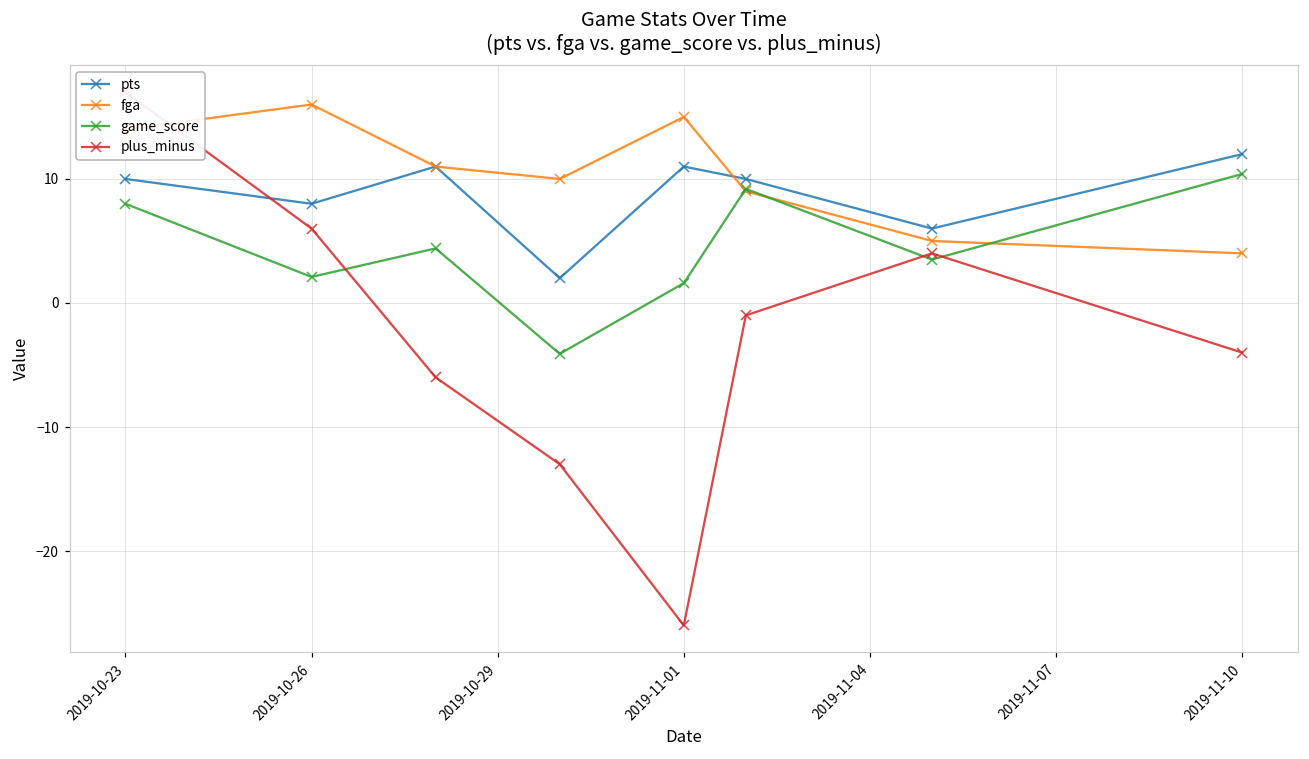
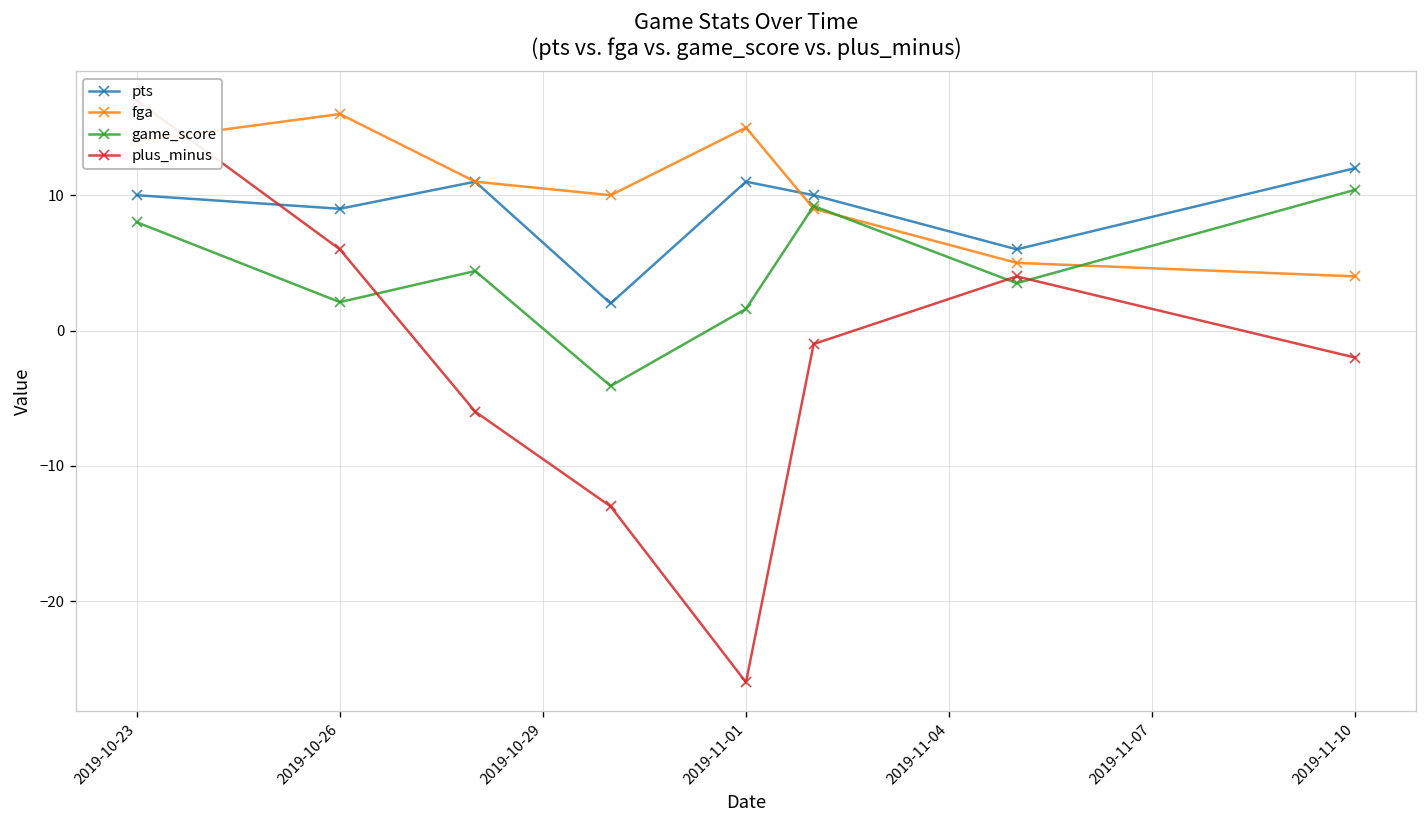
  {
    "pts": {
      "2019-10-23": 10,
-     "2019-10-26": 8,
+     "2019-10-26": 9,
      "2019-11-01": 11,
      "2019-11-10": 12
    },
    "fga": {
      "2019-10-26": 16,
      "2019-11-01": 15,
      "2019-11-10": 4
    },
    "game_score": {
      "2019-10-23": 8,
      "2019-10-26": 2,
      "2019-11-01": 1.6,
      "2019-11-10": 10.4
    },
    "plus_minus": {
      "2019-10-26": 6,
      "2019-11-01": -26,
-     "2019-11-10": -4
+     "2019-11-10": -2
    }
  }
